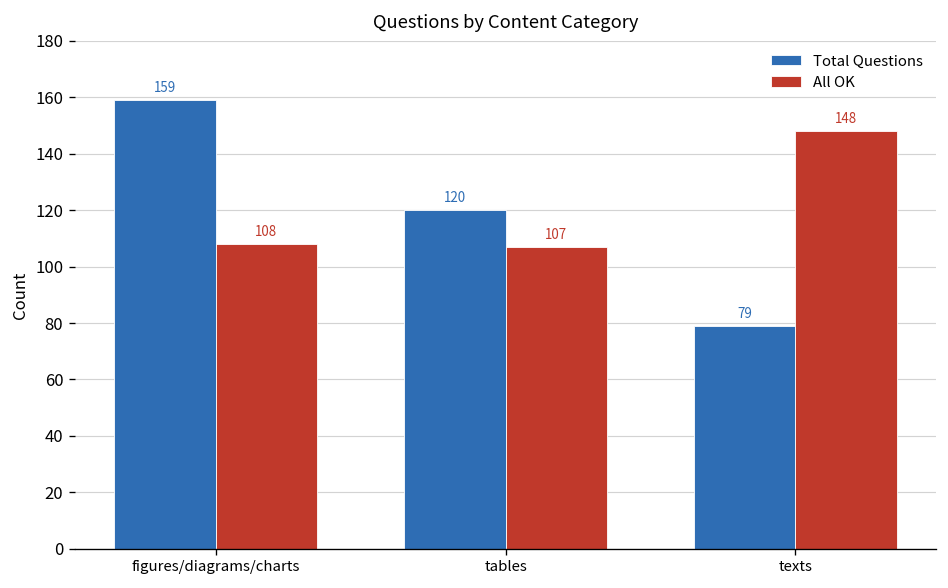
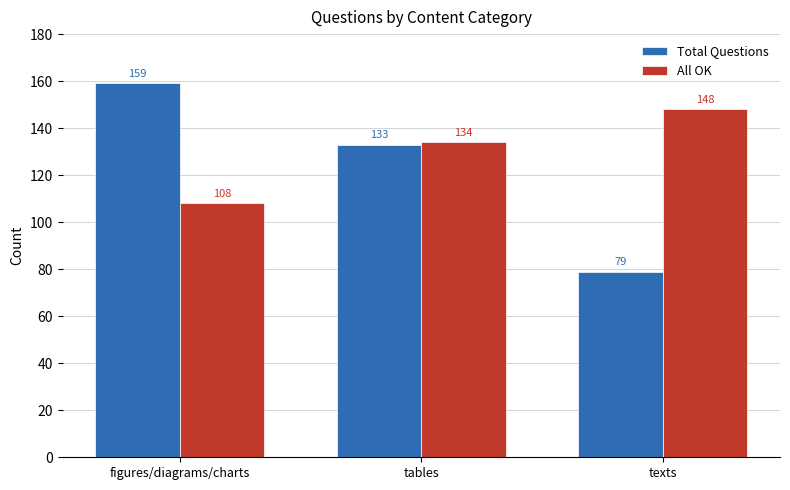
  {
    "Total Questions": {
      "figures/diagrams/charts": 159,
-     "tables": 120,
+     "tables": 133,
      "texts": 79
    },
    "All OK": {
      "figures/diagrams/charts": 108,
-     "tables": 107,
+     "tables": 134,
      "texts": 148
    }
  }
